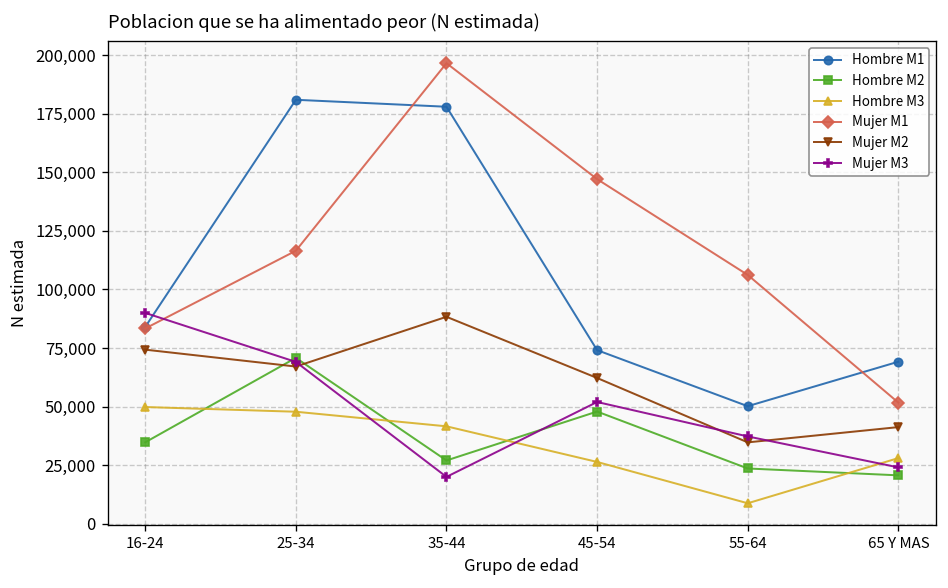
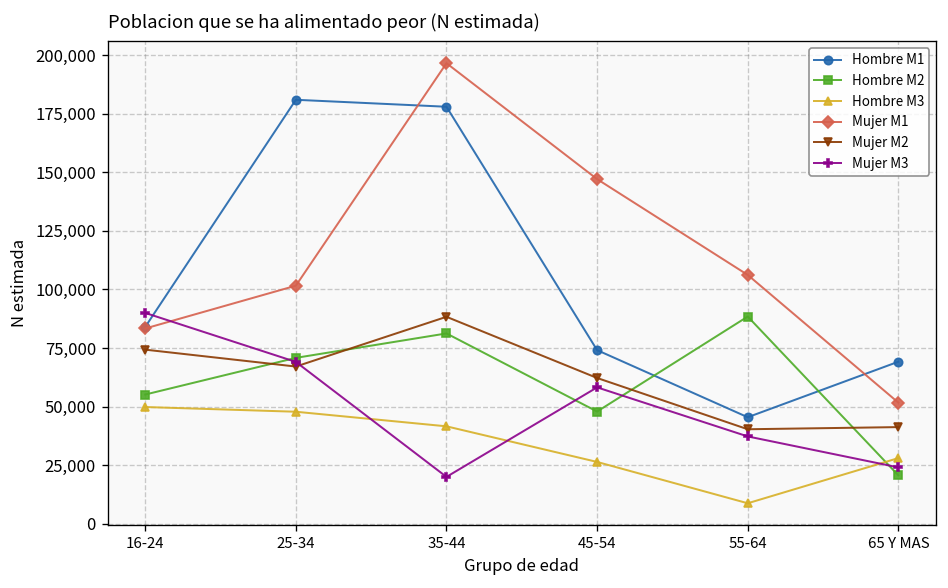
  {
    "Hombre M1": {
      "25-34": "181,000",
      "35-44": "178,000",
      "45-54": "74,000",
-     "55-64": "50,000",
+     "55-64": "45,000",
      "65 Y MAS": "69,000"
    },
    "Hombre M2": {
-     "16-24": "35,000",
+     "16-24": "55,000",
      "25-34": "71,000",
-     "35-44": "27,000",
+     "35-44": "81,000",
      "45-54": "48,000",
-     "55-64": "24,000",
+     "55-64": "88,000",
      "65 Y MAS": "21,000"
    },
    "Hombre M3": {
      "16-24": "50,000",
      "25-34": "48,000",
      "35-44": "42,000",
      "45-54": "26,000",
      "55-64": "9,000",
      "65 Y MAS": "28,000"
    },
    "Mujer M1": {
-     "25-34": "117,000",
+     "25-34": "102,000",
      "35-44": "197,000",
      "45-54": "147,000",
      "55-64": "106,000",
      "65 Y MAS": "52,000"
    },
    "Mujer M2": {
      "16-24": "74,000",
      "25-34": "67,000",
      "35-44": "88,000",
      "45-54": "62,000",
-     "55-64": "35,000",
+     "55-64": "40,000",
      "65 Y MAS": "41,000"
    },
    "Mujer M3": {
      "16-24": "90,000",
      "25-34": "69,000",
      "35-44": "20,000",
-     "45-54": "52,000",
+     "45-54": "58,000",
      "55-64": "37,000",
      "65 Y MAS": "24,000"
    }
  }
